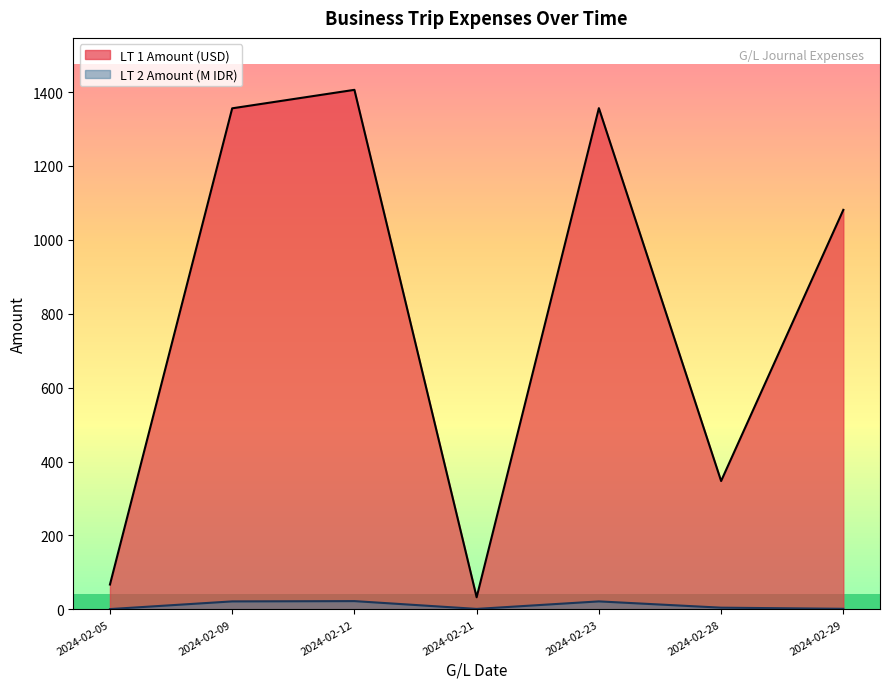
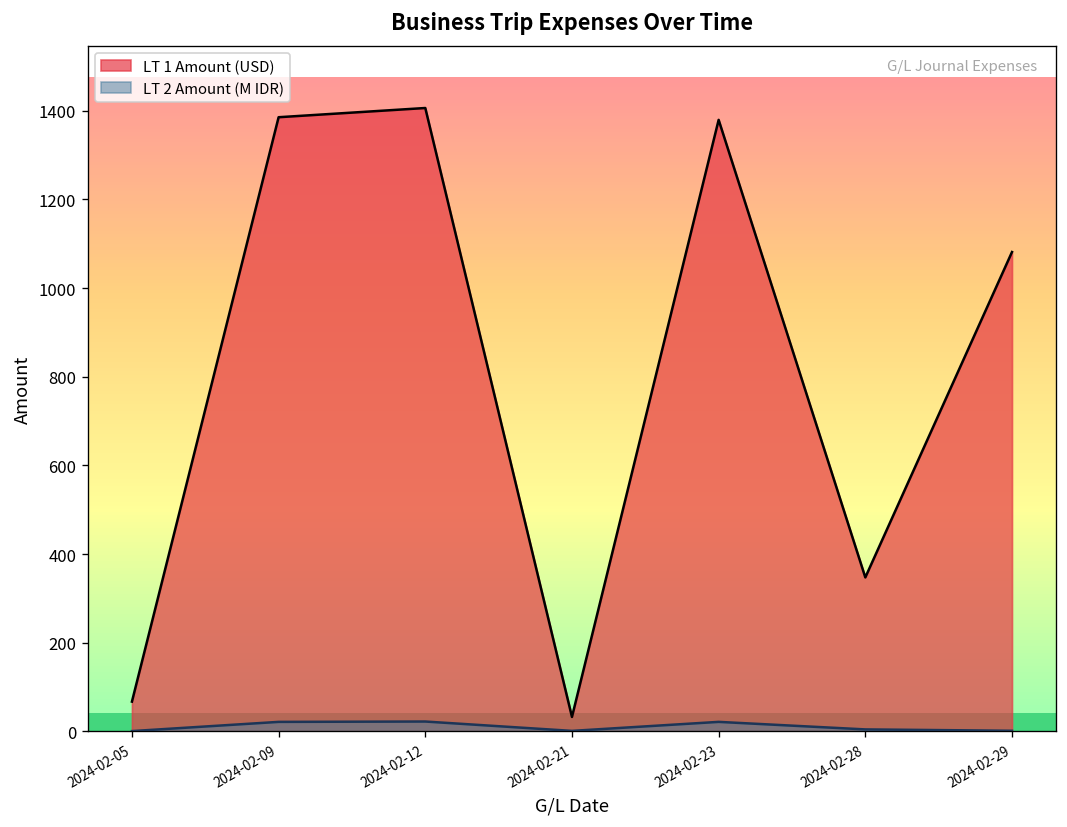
  {
    "LT 1 Amount (USD)": {
      "2024-02-05": 70,
-     "2024-02-09": 1360,
+     "2024-02-09": 1390,
      "2024-02-12": 1410,
      "2024-02-21": 30,
-     "2024-02-23": 1360,
+     "2024-02-23": 1380,
      "2024-02-28": 350,
      "2024-02-29": 1080
    },
    "LT 2 Amount (M IDR)": {
      "2024-02-05": 0,
      "2024-02-09": 20,
      "2024-02-12": 20,
      "2024-02-21": 0,
      "2024-02-23": 20,
      "2024-02-28": 0,
      "2024-02-29": 0
    }
  }
